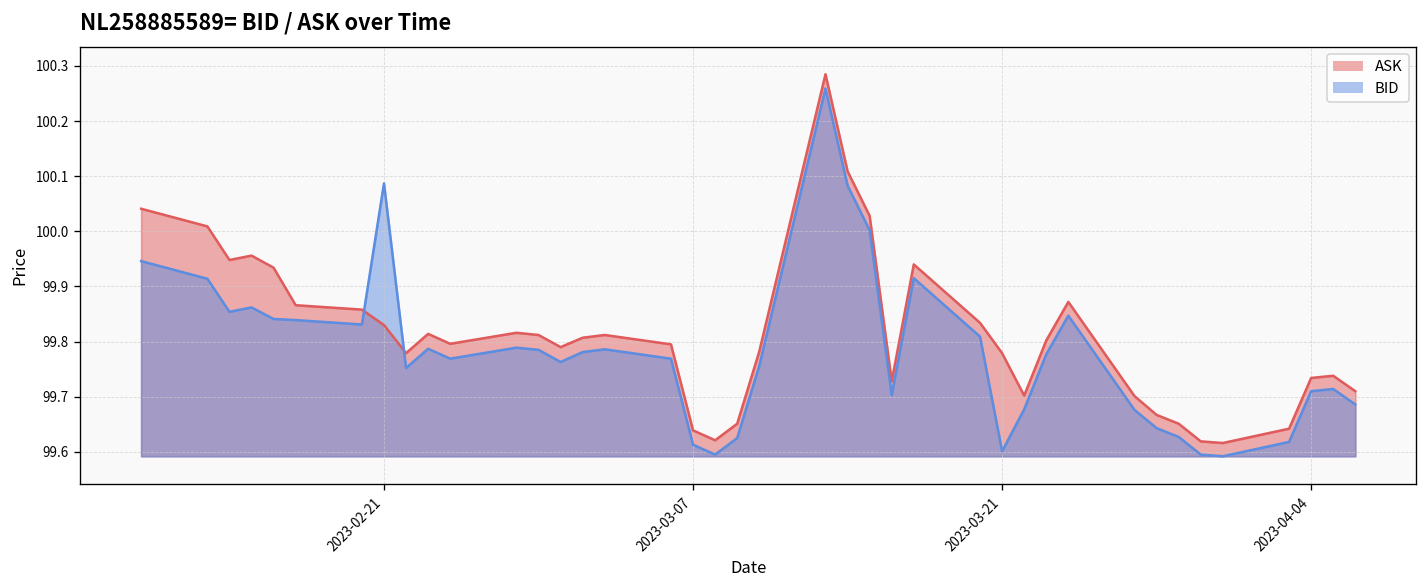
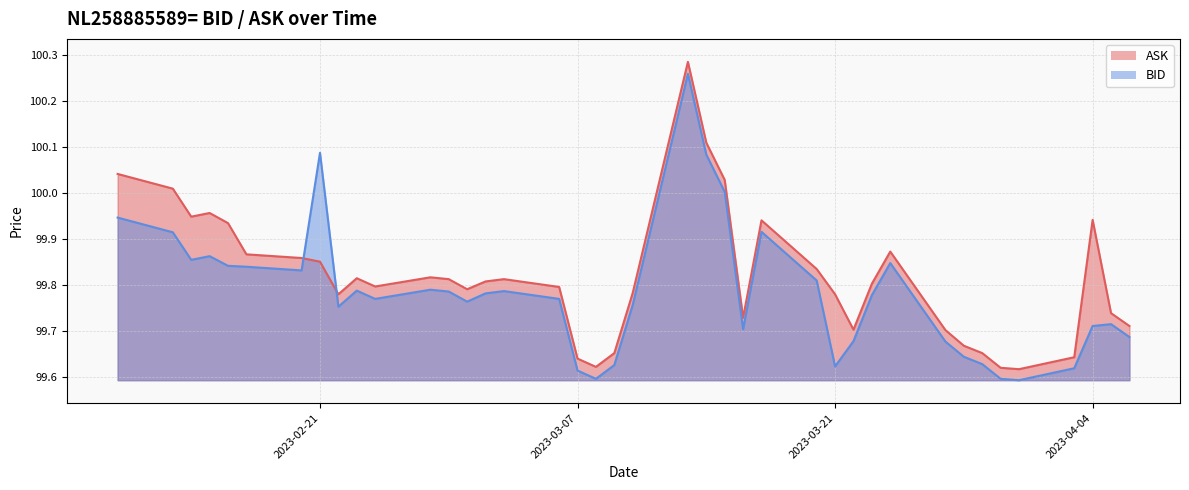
  {
    "ASK": {
-     "2023-02-21": 99.83,
+     "2023-02-21": 99.85,
      "2023-03-07": 99.64,
      "2023-03-21": 99.78,
-     "2023-04-04": 99.73
+     "2023-04-04": 99.94
    },
    "BID": {
      "2023-02-21": 100.09,
      "2023-03-07": 99.61,
-     "2023-03-21": 99.60,
+     "2023-03-21": 99.62,
      "2023-04-04": 99.71
    }
  }
